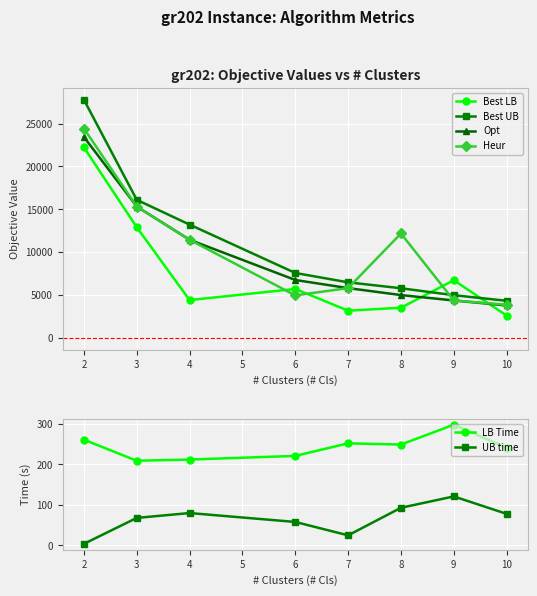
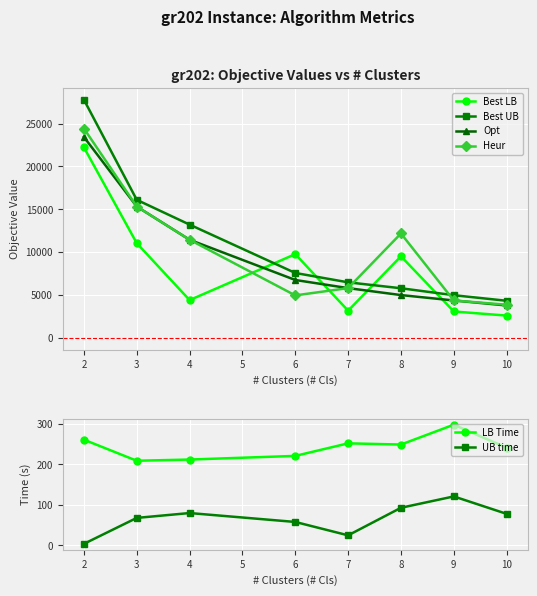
  {
    "gr202: Objective Values vs # Clusters": {
      "Best LB": {
        "2": 22000,
-       "3": 13000,
+       "3": 11000,
        "4": 4000,
-       "6": 6000,
+       "6": 10000,
        "7": 3000,
-       "8": 4000,
-       "9": 7000,
+       "8": 10000,
+       "9": 3000,
        "10": 3000
      },
      "Heur": {
        "2": 24000,
        "6": 5000,
        "8": 12000
      }
    }
  }
